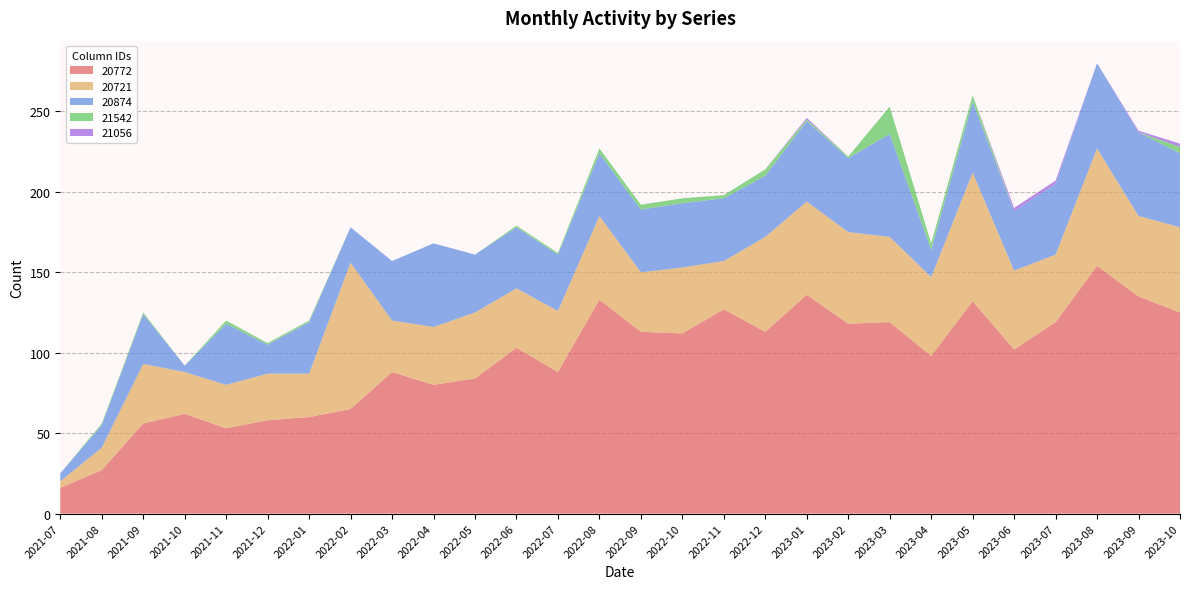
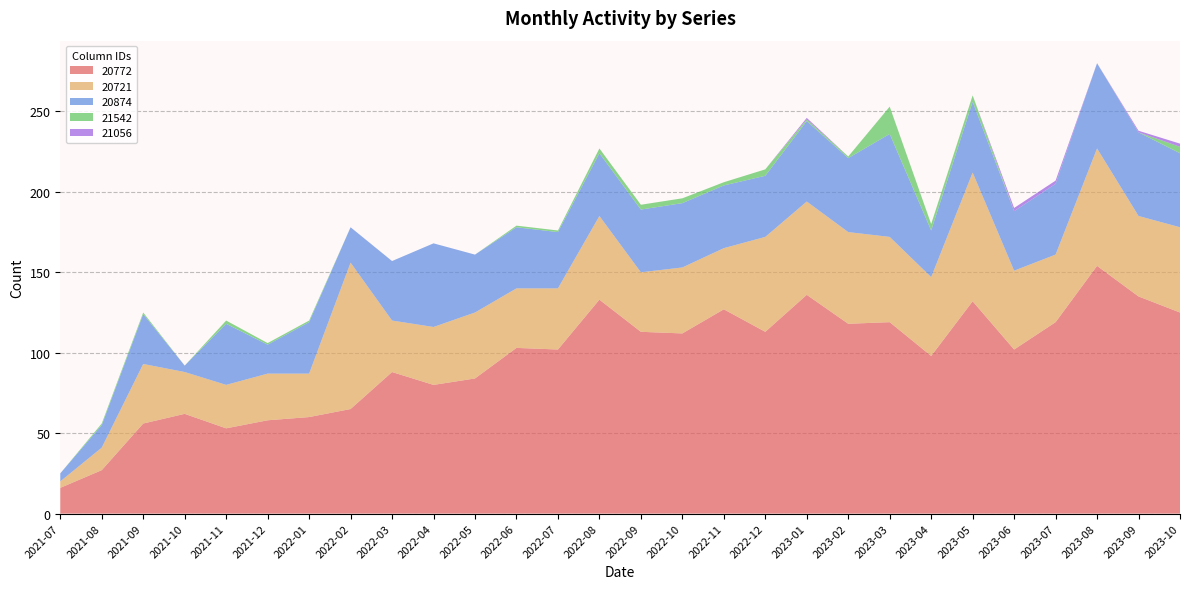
  {
    "20772": {
      "2021-07": 16,
      "2021-08": 27,
      "2021-09": 56,
      "2021-10": 62,
      "2021-11": 53,
      "2021-12": 58,
      "2022-01": 60,
      "2022-02": 65,
      "2022-03": 88,
      "2022-04": 80,
      "2022-05": 84,
      "2022-06": 103,
-     "2022-07": 88,
+     "2022-07": 102,
      "2022-08": 133,
      "2022-09": 113,
      "2022-10": 112,
      "2022-11": 127,
      "2022-12": 113,
      "2023-01": 136,
      "2023-02": 118,
      "2023-03": 119,
      "2023-04": 98,
      "2023-05": 132,
      "2023-06": 102,
      "2023-07": 119,
      "2023-08": 154,
      "2023-09": 135,
      "2023-10": 125
    },
    "20721": {
      "2021-07": 4,
      "2021-08": 14,
      "2021-09": 37,
      "2021-10": 26,
      "2021-11": 27,
      "2021-12": 29,
      "2022-01": 27,
      "2022-02": 91,
      "2022-03": 32,
      "2022-04": 36,
      "2022-05": 41,
      "2022-06": 37,
      "2022-07": 38,
      "2022-08": 52,
      "2022-09": 37,
      "2022-10": 41,
-     "2022-11": 30,
+     "2022-11": 38,
      "2022-12": 59,
      "2023-01": 58,
      "2023-02": 57,
      "2023-03": 53,
      "2023-04": 49,
      "2023-05": 80,
      "2023-06": 49,
      "2023-07": 42,
      "2023-08": 73,
      "2023-09": 50,
      "2023-10": 53
    },
    "20874": {
      "2021-11": 38,
      "2022-08": 39,
      "2022-09": 39,
      "2022-10": 40,
      "2022-11": 39,
      "2022-12": 38,
      "2023-03": 64,
-     "2023-04": 17,
+     "2023-04": 29,
      "2023-05": 44,
      "2023-10": 46
    },
    "21542": {
      "2023-10": 4
    },
    "21056": {
      "2023-06": 2,
      "2023-07": 2,
      "2023-10": 2
    }
  }
